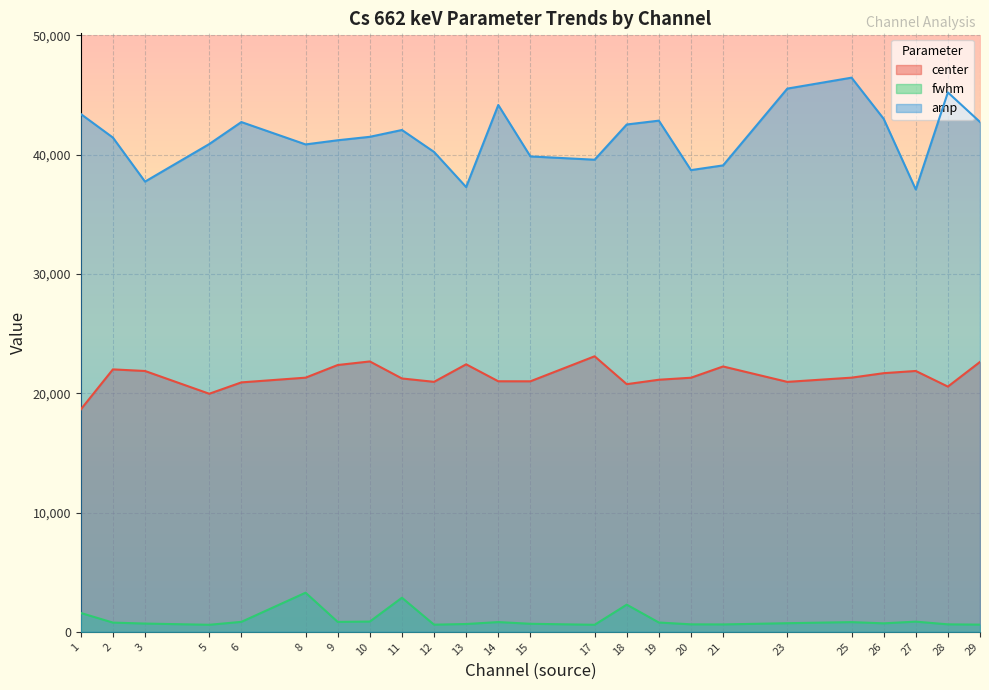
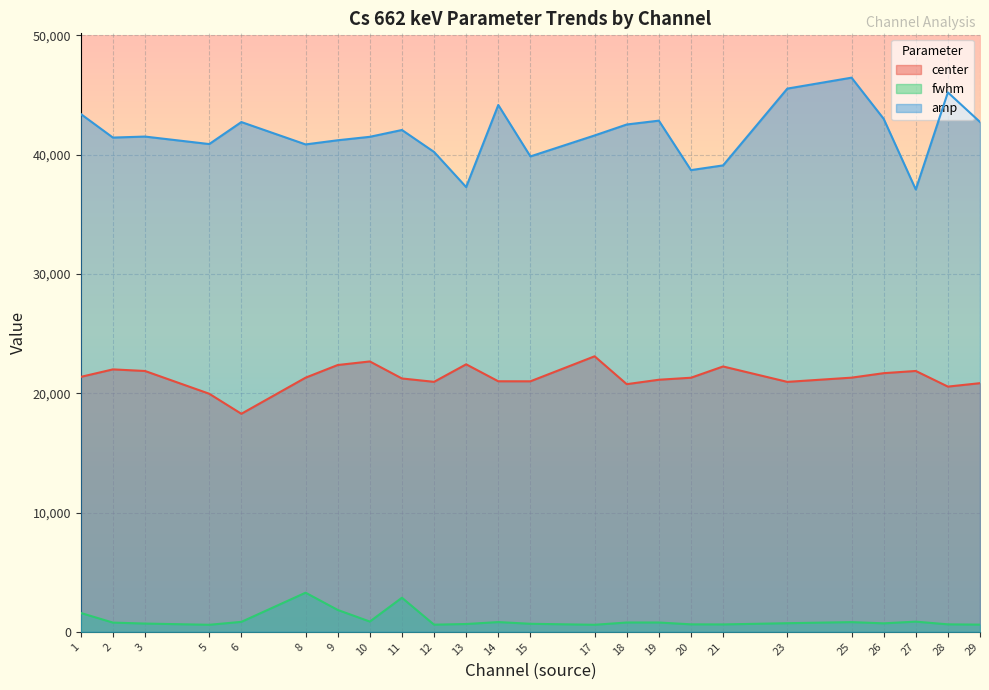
  {
    "center": {
-     "1": "18,600",
+     "1": "21,400",
      "2": "22,000",
      "3": "21,900",
      "5": "20,000",
-     "6": "20,900",
+     "6": "18,300",
      "8": "21,300",
      "9": "22,400",
      "10": "22,700",
      "11": "21,200",
      "12": "21,000",
      "13": "22,400",
      "14": "21,000",
      "15": "21,000",
      "17": "23,100",
      "18": "20,800",
      "19": "21,100",
      "20": "21,300",
      "21": "22,200",
      "23": "21,000",
      "25": "21,300",
      "26": "21,700",
      "27": "21,900",
      "28": "20,600",
-     "29": "22,600"
+     "29": "20,800"
    },
    "fwhm": {
      "1": "1,600",
      "2": "800",
      "3": "700",
      "5": "600",
      "6": "800",
      "8": "3,300",
-     "9": "800",
+     "9": "1,800",
      "10": "900",
      "11": "2,900",
      "12": "600",
      "13": "700",
      "14": "800",
      "15": "700",
      "17": "600",
-     "18": "2,300",
+     "18": "800",
      "19": "800",
      "20": "600",
      "21": "600",
      "23": "700",
      "25": "800",
      "26": "700",
      "27": "900",
      "28": "600",
      "29": "600"
    },
    "amp": {
      "1": "43,400",
      "2": "41,400",
-     "3": "37,700",
+     "3": "41,500",
      "5": "40,900",
      "6": "42,700",
      "8": "40,900",
      "9": "41,200",
      "10": "41,500",
      "11": "42,100",
      "12": "40,200",
      "13": "37,300",
      "14": "44,200",
      "15": "39,900",
-     "17": "39,600",
+     "17": "41,600",
      "18": "42,500",
      "19": "42,900",
      "20": "38,700",
      "21": "39,100",
      "23": "45,500",
      "25": "46,500",
      "26": "43,000",
      "27": "37,100",
      "29": "42,700"
    }
  }
